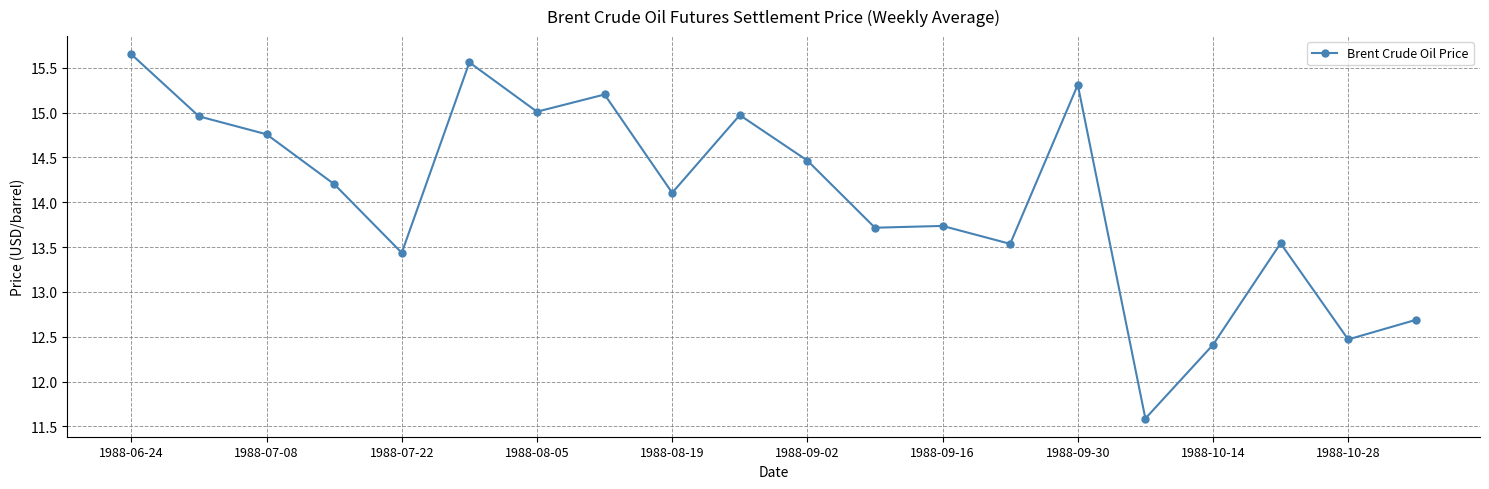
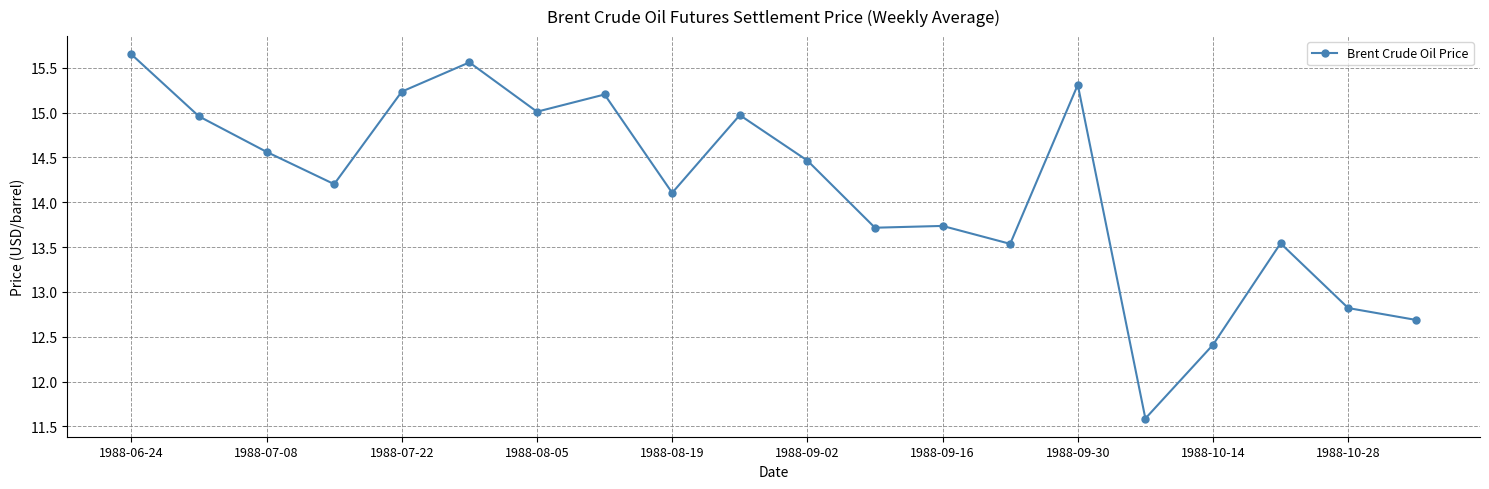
  {
    "1988-06-24": 15.7,
-   "1988-07-08": 14.8,
-   "1988-07-22": 13.4,
+   "1988-07-08": 14.6,
+   "1988-07-22": 15.2,
    "1988-08-05": 15.0,
    "1988-08-19": 14.1,
    "1988-09-02": 14.5,
    "1988-09-16": 13.7,
    "1988-09-30": 15.3,
    "1988-10-14": 12.4,
-   "1988-10-28": 12.5
+   "1988-10-28": 12.8
  }
